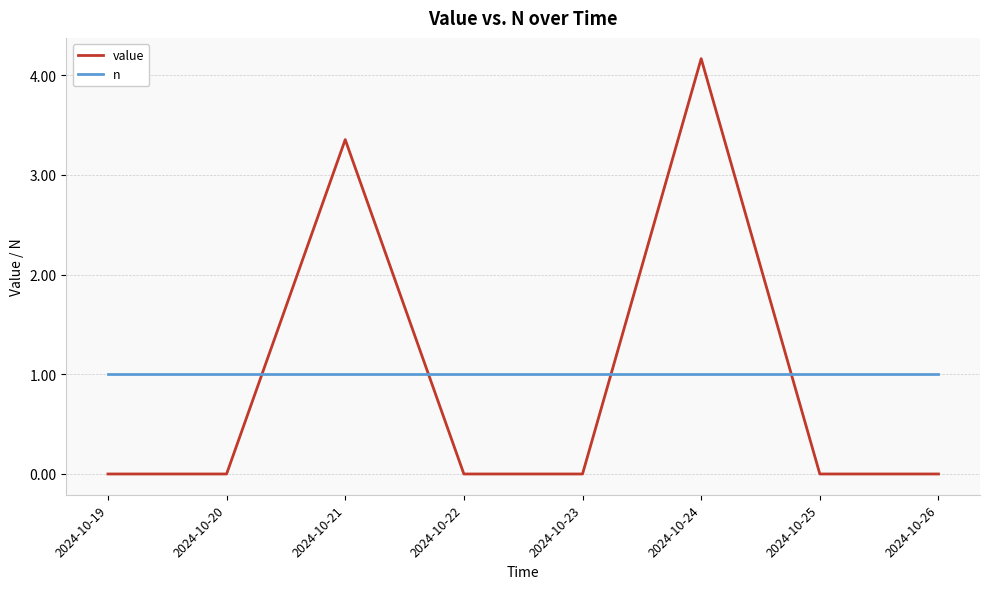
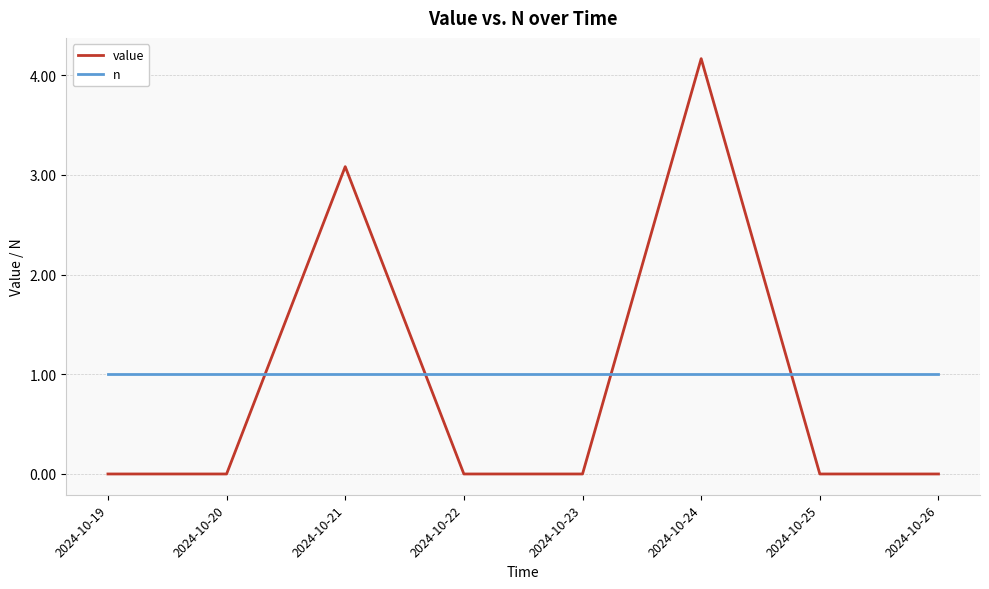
  {
    "value": {
      "2024-10-19": 0.0,
      "2024-10-20": 0.0,
-     "2024-10-21": 3.4,
+     "2024-10-21": 3.1,
      "2024-10-22": 0.0,
      "2024-10-23": 0.0,
      "2024-10-24": 4.2,
      "2024-10-25": 0.0,
      "2024-10-26": 0.0
    },
    "n": {
      "2024-10-19": 1.0,
      "2024-10-20": 1.0,
      "2024-10-21": 1.0,
      "2024-10-22": 1.0,
      "2024-10-23": 1.0,
      "2024-10-24": 1.0,
      "2024-10-25": 1.0,
      "2024-10-26": 1.0
    }
  }
